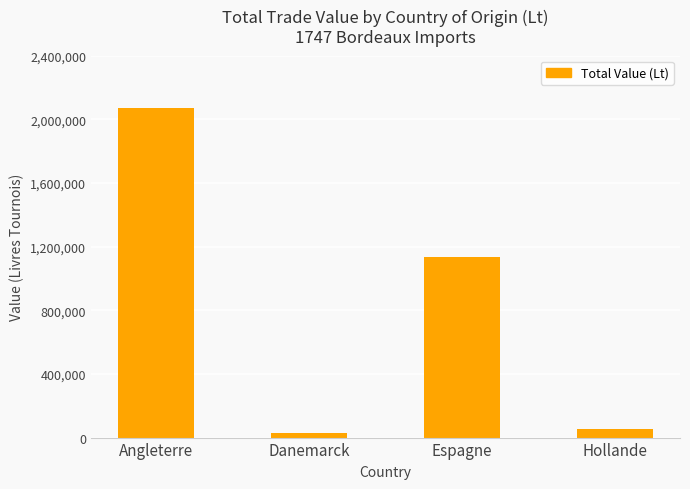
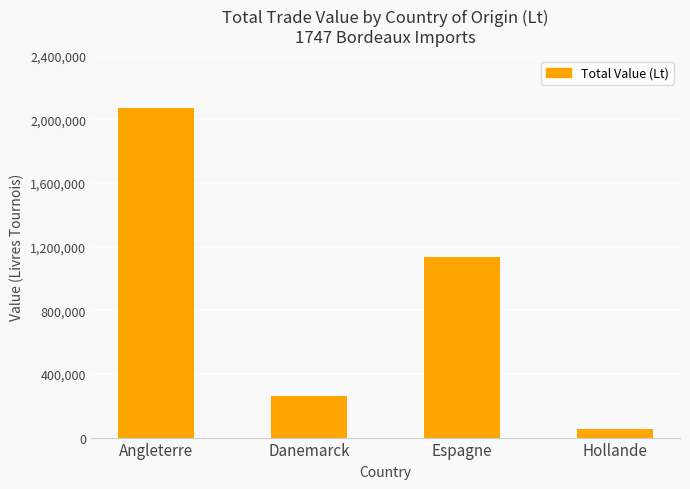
  {
    "Angleterre": "2,070,000",
-   "Danemarck": "30,000",
+   "Danemarck": "260,000",
    "Espagne": "1,130,000",
    "Hollande": "50,000"
  }
